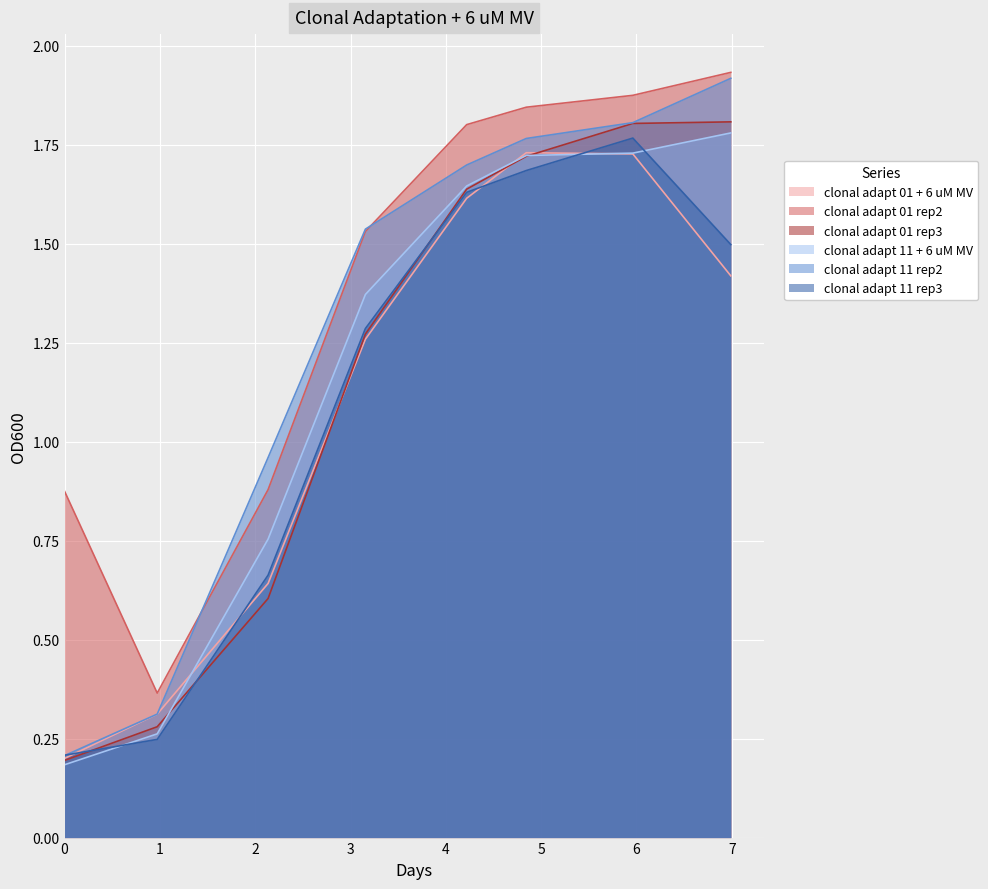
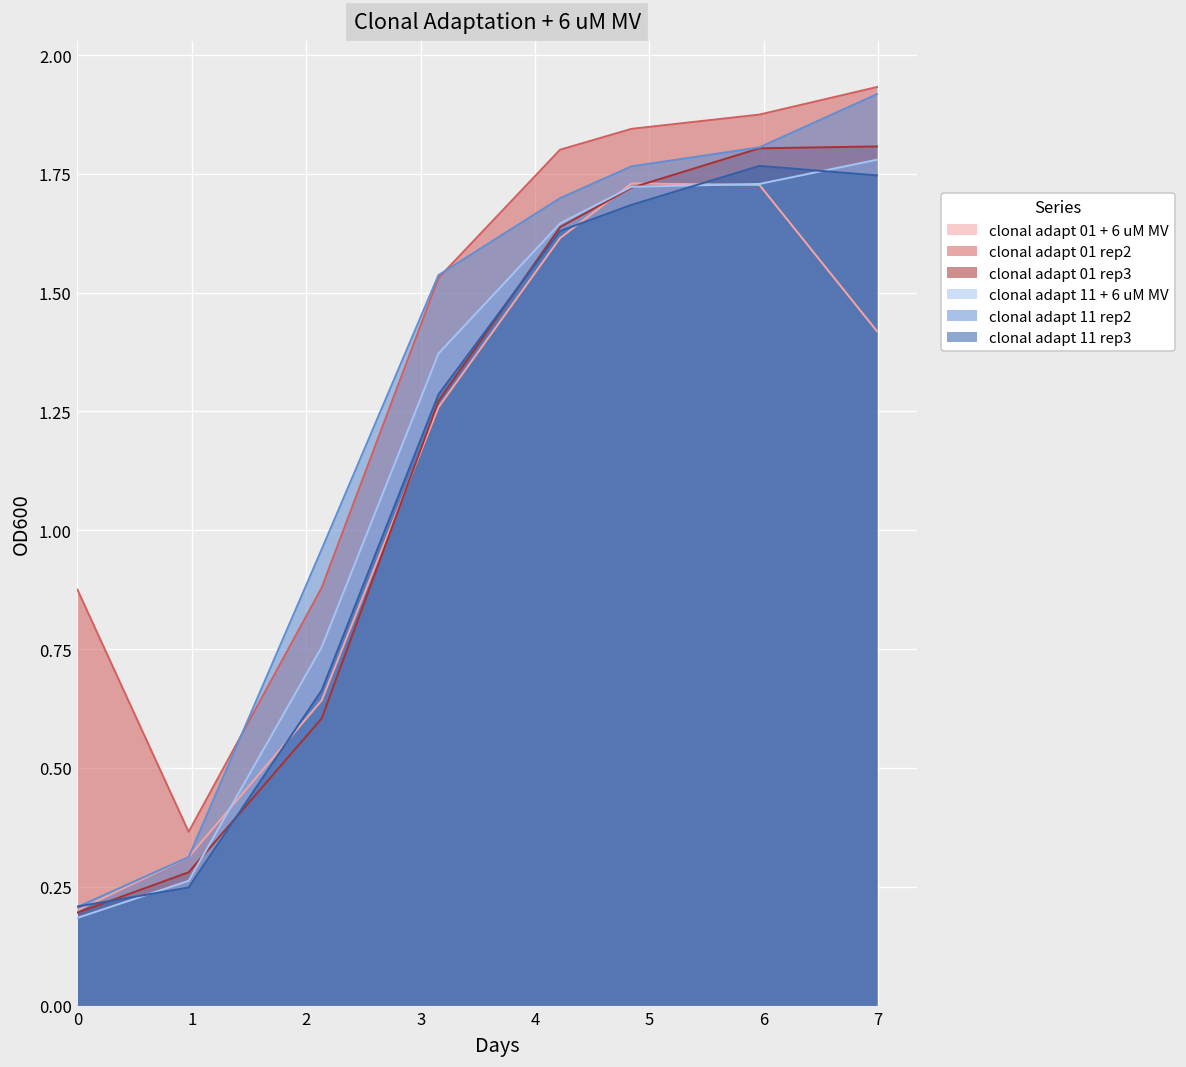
  {
    "clonal adapt 01 + 6 uM MV": {
      "7": 1.42
    },
    "clonal adapt 01 rep2": {
      "0": 0.88,
      "7": 1.93
    },
    "clonal adapt 01 rep3": {
      "7": 1.81
    },
    "clonal adapt 11 + 6 uM MV": {
      "0": 0.18,
      "7": 1.78
    },
    "clonal adapt 11 rep2": {
      "7": 1.92
    },
    "clonal adapt 11 rep3": {
-     "7": 1.50
+     "7": 1.75
    }
  }
